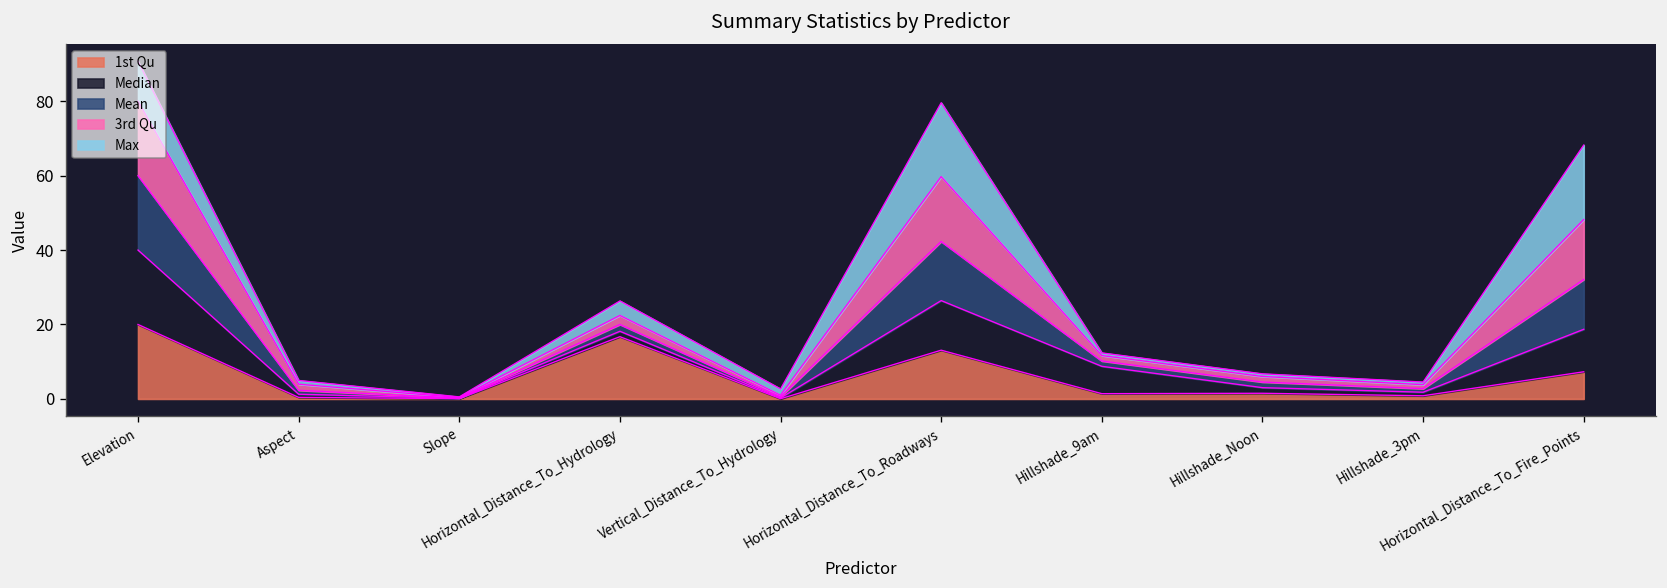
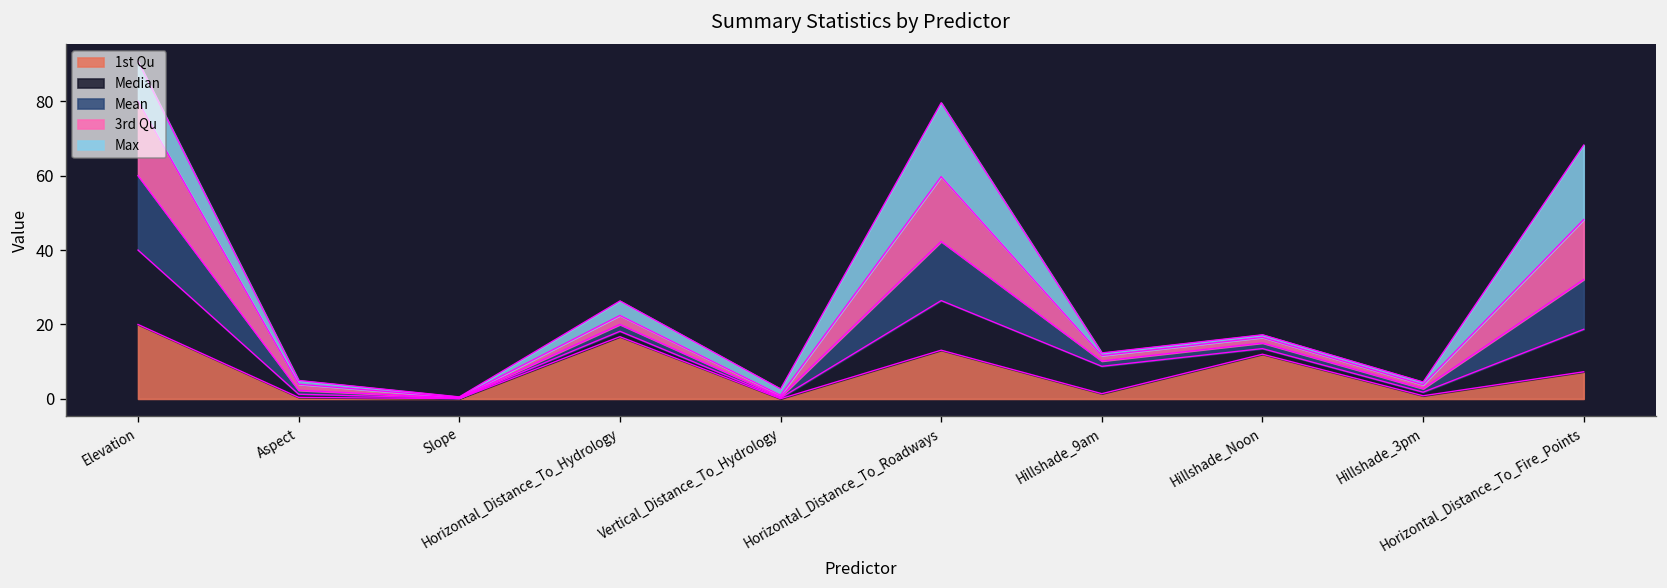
  {
    "1st Qu": {
      "Elevation": 20,
      "Aspect": 0,
      "Horizontal_Distance_To_Hydrology": 17,
      "Horizontal_Distance_To_Roadways": 13,
      "Hillshade_9am": 1,
-     "Hillshade_Noon": 2,
+     "Hillshade_Noon": 12,
      "Hillshade_3pm": 1,
      "Horizontal_Distance_To_Fire_Points": 7
    },
    "Median": {
      "Elevation": 20,
      "Aspect": 1,
      "Horizontal_Distance_To_Hydrology": 1,
      "Horizontal_Distance_To_Roadways": 13,
      "Hillshade_9am": 7,
      "Hillshade_Noon": 2,
      "Hillshade_3pm": 1,
      "Horizontal_Distance_To_Fire_Points": 11
    },
    "Mean": {
      "Elevation": 20,
      "Aspect": 1,
      "Horizontal_Distance_To_Hydrology": 2,
      "Horizontal_Distance_To_Roadways": 16,
      "Hillshade_9am": 1,
      "Hillshade_Noon": 2,
      "Hillshade_3pm": 1,
      "Horizontal_Distance_To_Fire_Points": 13
    },
    "3rd Qu": {
      "Aspect": 2,
      "Horizontal_Distance_To_Hydrology": 2,
      "Horizontal_Distance_To_Roadways": 17,
      "Horizontal_Distance_To_Fire_Points": 16
    },
    "Max": {
      "Aspect": 1,
      "Horizontal_Distance_To_Hydrology": 4,
      "Vertical_Distance_To_Hydrology": 2,
      "Horizontal_Distance_To_Roadways": 20,
      "Horizontal_Distance_To_Fire_Points": 20
    }
  }
